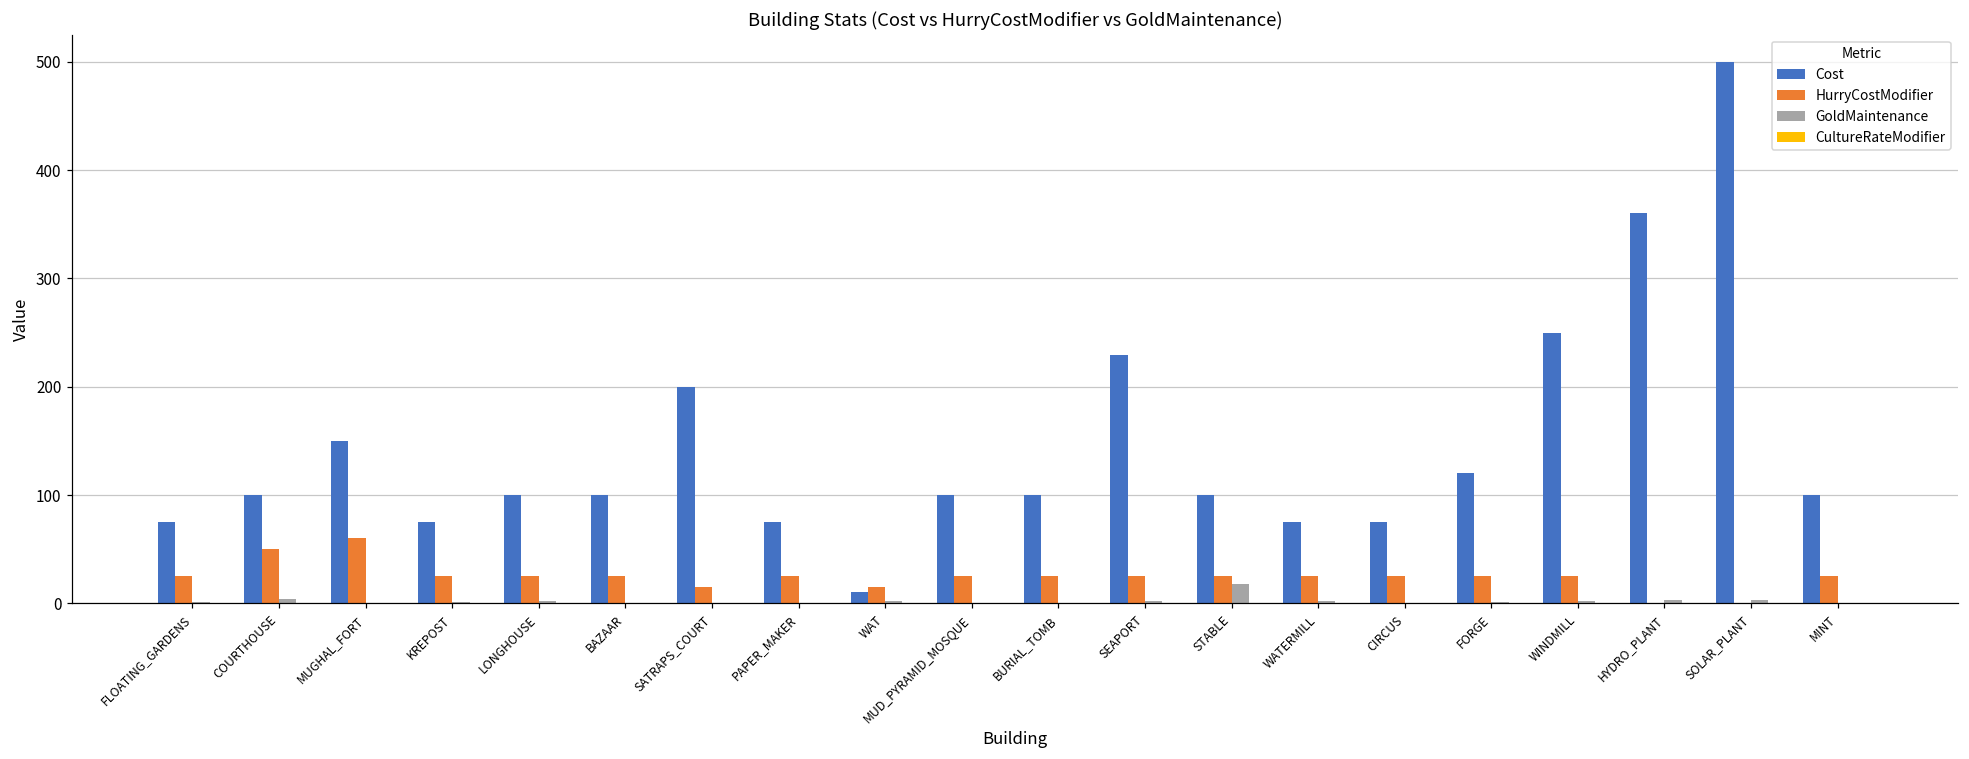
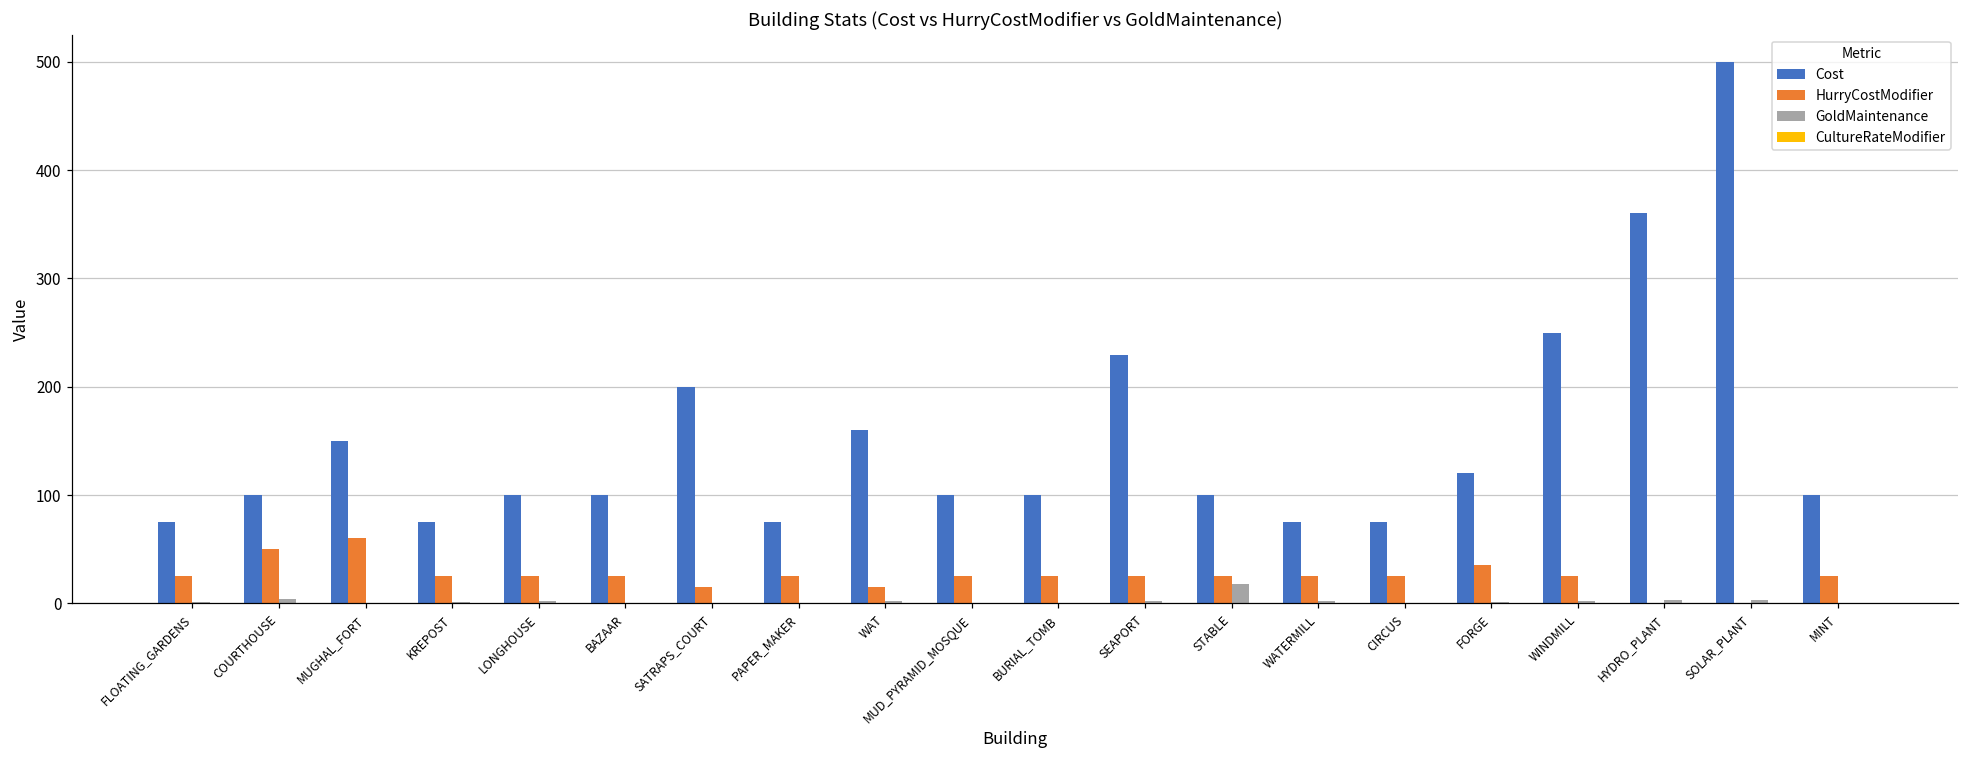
  {
    "Cost": {
      "FLOATING_GARDENS": 80,
      "COURTHOUSE": 100,
      "MUGHAL_FORT": 150,
      "KREPOST": 80,
      "LONGHOUSE": 100,
      "BAZAAR": 100,
      "SATRAPS_COURT": 200,
      "PAPER_MAKER": 80,
-     "WAT": 10,
+     "WAT": 160,
      "MUD_PYRAMID_MOSQUE": 100,
      "BURIAL_TOMB": 100,
      "SEAPORT": 230,
      "STABLE": 100,
      "WATERMILL": 80,
      "CIRCUS": 80,
      "FORGE": 120,
      "WINDMILL": 250,
      "HYDRO_PLANT": 360,
      "SOLAR_PLANT": 500,
      "MINT": 100
    },
    "HurryCostModifier": {
      "FLOATING_GARDENS": 30,
      "COURTHOUSE": 50,
      "MUGHAL_FORT": 60,
      "KREPOST": 30,
      "LONGHOUSE": 30,
      "BAZAAR": 30,
      "SATRAPS_COURT": 20,
      "PAPER_MAKER": 30,
      "WAT": 20,
      "MUD_PYRAMID_MOSQUE": 30,
      "BURIAL_TOMB": 30,
      "SEAPORT": 30,
      "STABLE": 30,
      "WATERMILL": 30,
      "CIRCUS": 30,
-     "FORGE": 30,
+     "FORGE": 40,
      "WINDMILL": 30,
      "HYDRO_PLANT": 0,
      "SOLAR_PLANT": 0,
      "MINT": 30
    },
    "GoldMaintenance": {
      "COURTHOUSE": 0,
      "MUGHAL_FORT": 0,
      "BAZAAR": 0,
      "SATRAPS_COURT": 0,
      "PAPER_MAKER": 0,
      "MUD_PYRAMID_MOSQUE": 0,
      "BURIAL_TOMB": 0,
      "STABLE": 20,
      "CIRCUS": 0,
      "HYDRO_PLANT": 0,
      "SOLAR_PLANT": 0,
      "MINT": 0
    },
    "CultureRateModifier": {
      "FLOATING_GARDENS": 0,
      "COURTHOUSE": 0,
      "MUGHAL_FORT": 0,
      "KREPOST": 0,
      "LONGHOUSE": 0,
      "BAZAAR": 0,
      "SATRAPS_COURT": 0,
      "PAPER_MAKER": 0,
      "WAT": 0,
      "MUD_PYRAMID_MOSQUE": 0,
      "BURIAL_TOMB": 0,
      "SEAPORT": 0,
      "STABLE": 0,
      "WATERMILL": 0,
      "CIRCUS": 0,
      "FORGE": 0,
      "WINDMILL": 0,
      "HYDRO_PLANT": 0,
      "SOLAR_PLANT": 0,
      "MINT": 0
    }
  }
